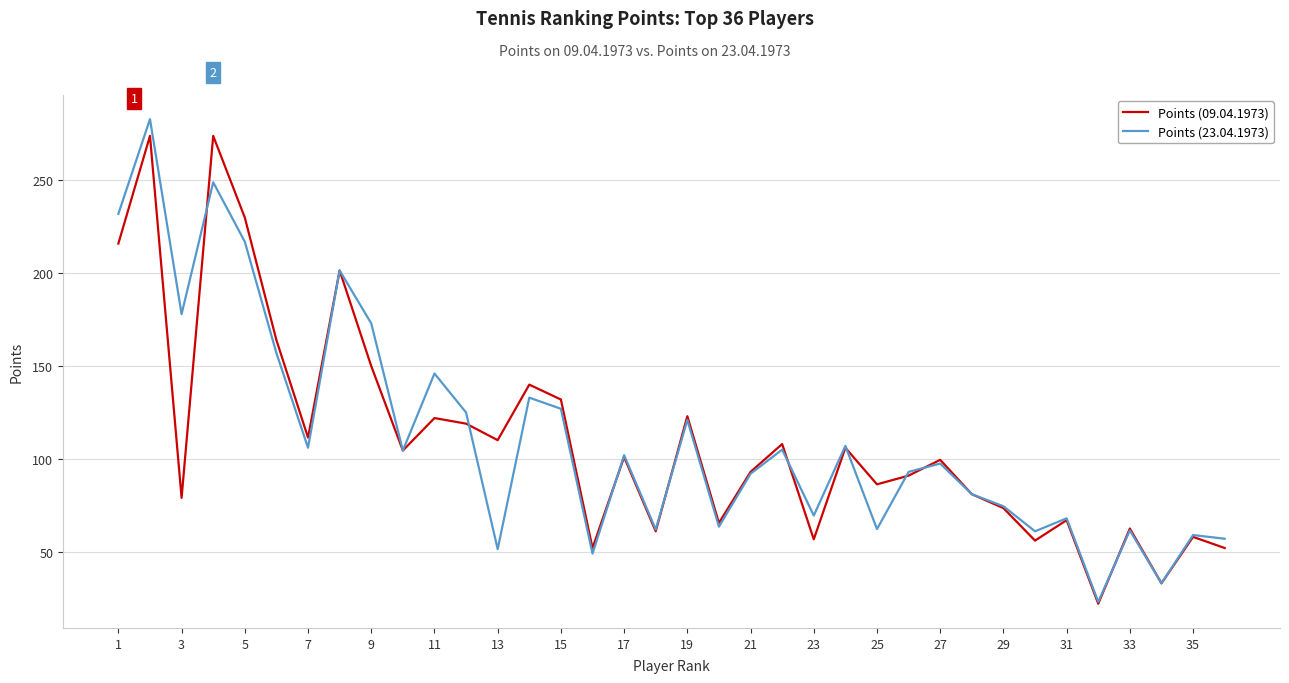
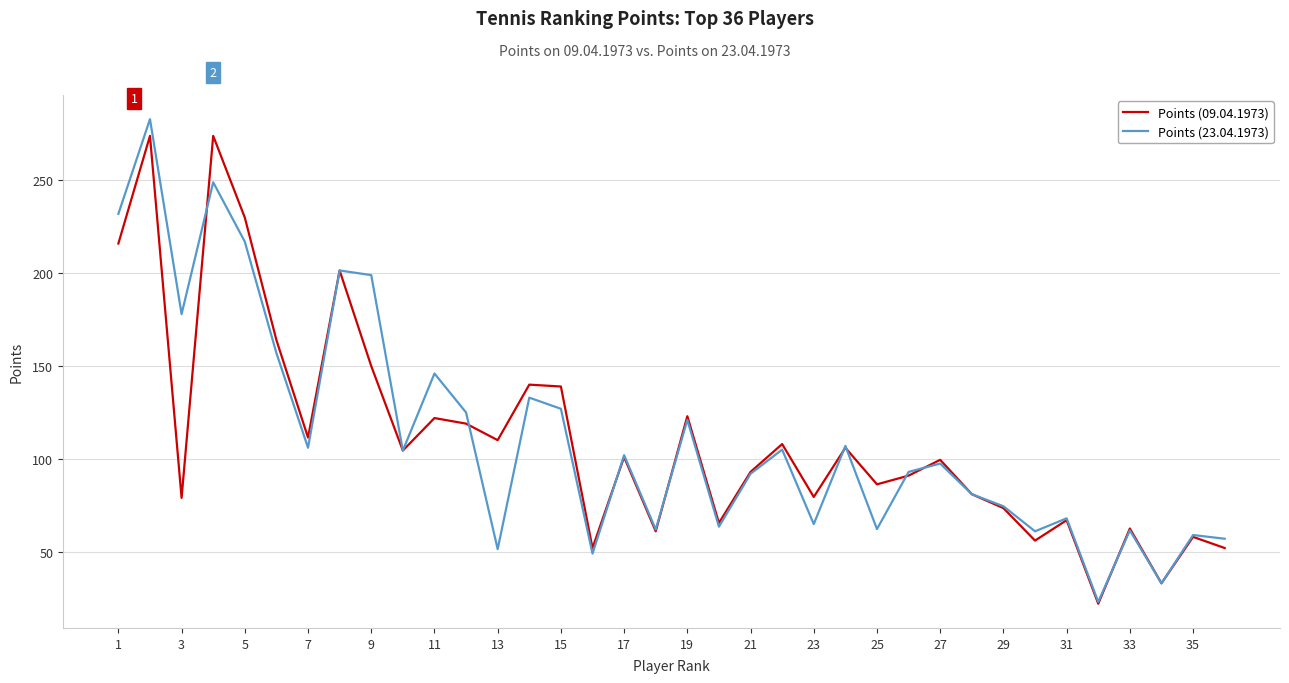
  {
    "Points (09.04.1973)": {
      "1": 216,
      "3": 79,
      "5": 230,
      "7": 112,
      "9": 150,
      "11": 122,
      "13": 110,
-     "15": 132,
+     "15": 139,
      "19": 123,
-     "23": 57,
+     "23": 80,
      "25": 86,
      "27": 100
    },
    "Points (23.04.1973)": {
      "1": 232,
      "3": 178,
      "5": 217,
      "7": 106,
-     "9": 173,
+     "9": 199,
      "11": 146,
      "13": 51,
      "15": 127,
      "19": 121,
-     "23": 70,
+     "23": 65,
      "25": 62,
      "27": 98
    }
  }
